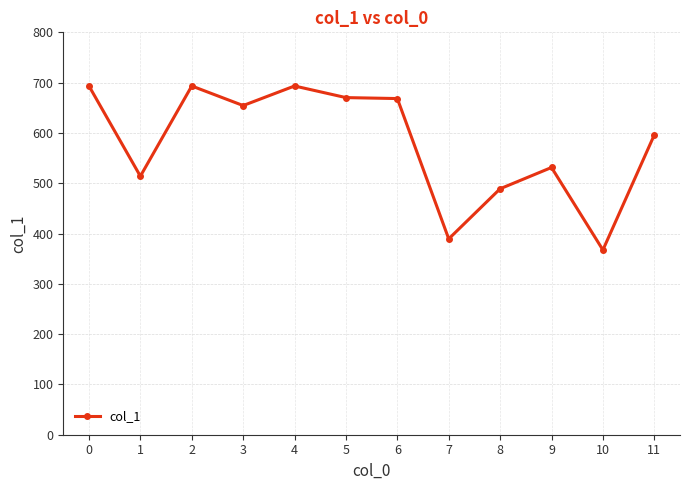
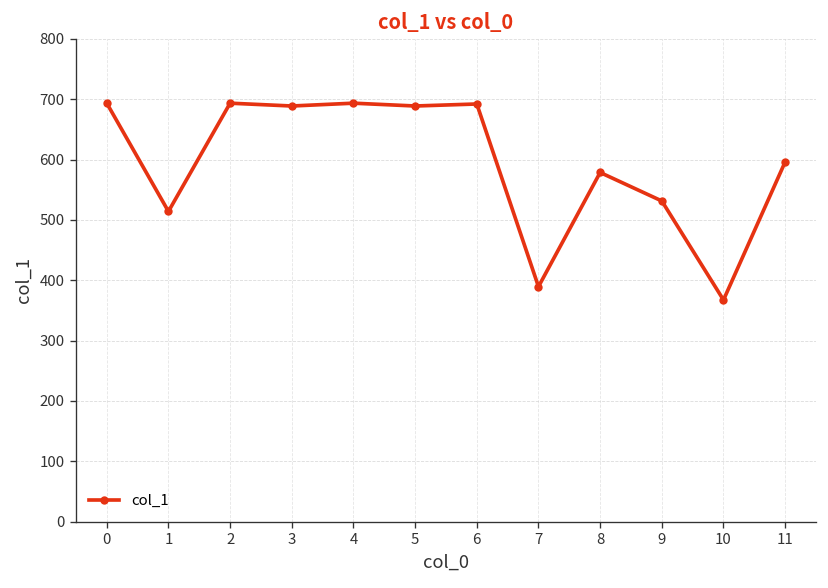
  {
    "0": 690,
    "1": 510,
    "2": 690,
-   "3": 650,
+   "3": 690,
    "4": 690,
-   "5": 670,
-   "6": 670,
+   "5": 690,
+   "6": 690,
    "7": 390,
-   "8": 490,
+   "8": 580,
    "9": 530,
    "10": 370,
    "11": 600
  }
